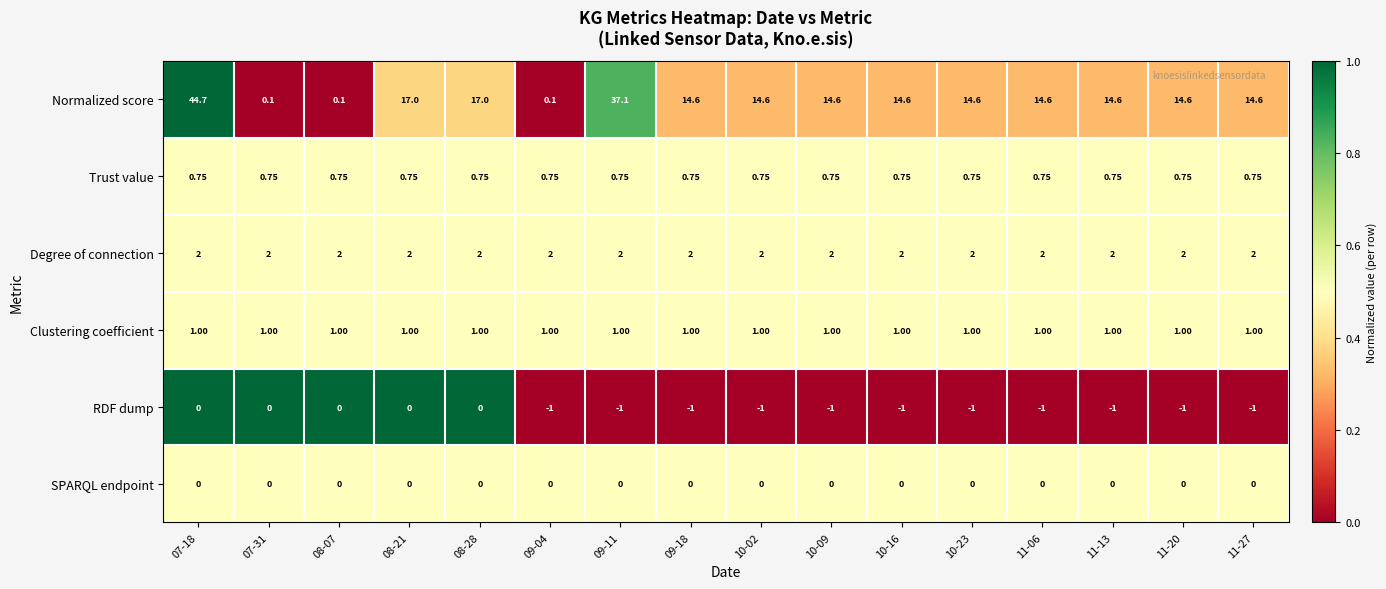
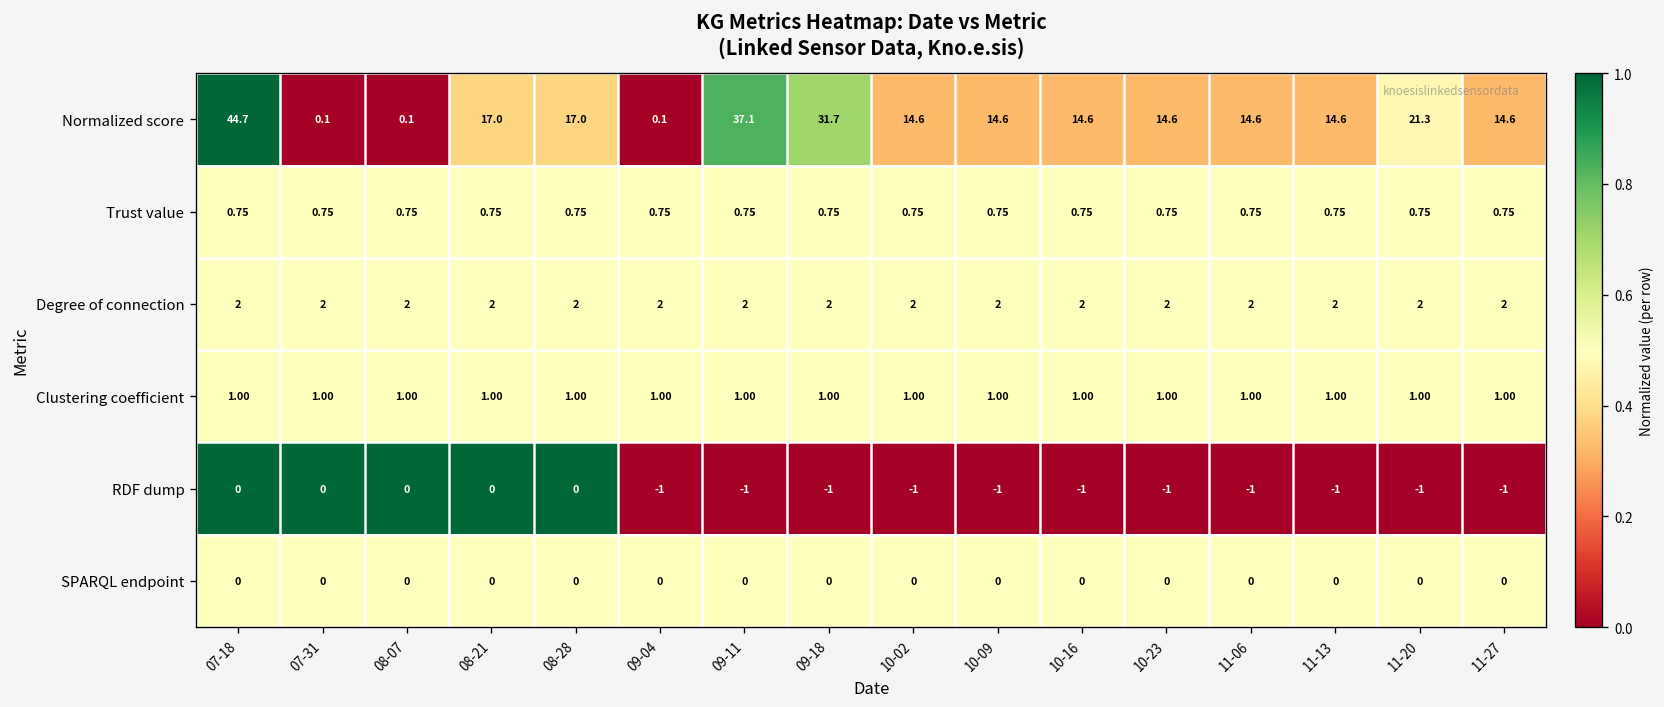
  {
    "Normalized score": {
      "07-18": 44.7,
      "07-31": 0.1,
      "08-07": 0.1,
      "08-21": 17.0,
      "08-28": 17.0,
      "09-04": 0.1,
      "09-11": 37.1,
-     "09-18": 14.6,
+     "09-18": 31.7,
      "10-02": 14.6,
      "10-09": 14.6,
      "10-16": 14.6,
      "10-23": 14.6,
      "11-06": 14.6,
      "11-13": 14.6,
-     "11-20": 14.6,
+     "11-20": 21.3,
      "11-27": 14.6
    },
    "Trust value": {
      "07-18": 0.75,
      "07-31": 0.75,
      "08-07": 0.75,
      "08-21": 0.75,
      "08-28": 0.75,
      "09-04": 0.75,
      "09-11": 0.75,
      "09-18": 0.75,
      "10-02": 0.75,
      "10-09": 0.75,
      "10-16": 0.75,
      "10-23": 0.75,
      "11-06": 0.75,
      "11-13": 0.75,
      "11-20": 0.75,
      "11-27": 0.75
    },
    "Degree of connection": {
      "07-18": 2,
      "07-31": 2,
      "08-07": 2,
      "08-21": 2,
      "08-28": 2,
      "09-04": 2,
      "09-11": 2,
      "09-18": 2,
      "10-02": 2,
      "10-09": 2,
      "10-16": 2,
      "10-23": 2,
      "11-06": 2,
      "11-13": 2,
      "11-20": 2,
      "11-27": 2
    },
    "Clustering coefficient": {
      "07-18": 1.00,
      "07-31": 1.00,
      "08-07": 1.00,
      "08-21": 1.00,
      "08-28": 1.00,
      "09-04": 1.00,
      "09-11": 1.00,
      "09-18": 1.00,
      "10-02": 1.00,
      "10-09": 1.00,
      "10-16": 1.00,
      "10-23": 1.00,
      "11-06": 1.00,
      "11-13": 1.00,
      "11-20": 1.00,
      "11-27": 1.00
    },
    "RDF dump": {
      "07-18": 0,
      "07-31": 0,
      "08-07": 0,
      "08-21": 0,
      "08-28": 0,
      "09-04": -1,
      "09-11": -1,
      "09-18": -1,
      "10-02": -1,
      "10-09": -1,
      "10-16": -1,
      "10-23": -1,
      "11-06": -1,
      "11-13": -1,
      "11-20": -1,
      "11-27": -1
    },
    "SPARQL endpoint": {
      "07-18": 0,
      "07-31": 0,
      "08-07": 0,
      "08-21": 0,
      "08-28": 0,
      "09-04": 0,
      "09-11": 0,
      "09-18": 0,
      "10-02": 0,
      "10-09": 0,
      "10-16": 0,
      "10-23": 0,
      "11-06": 0,
      "11-13": 0,
      "11-20": 0,
      "11-27": 0
    }
  }
